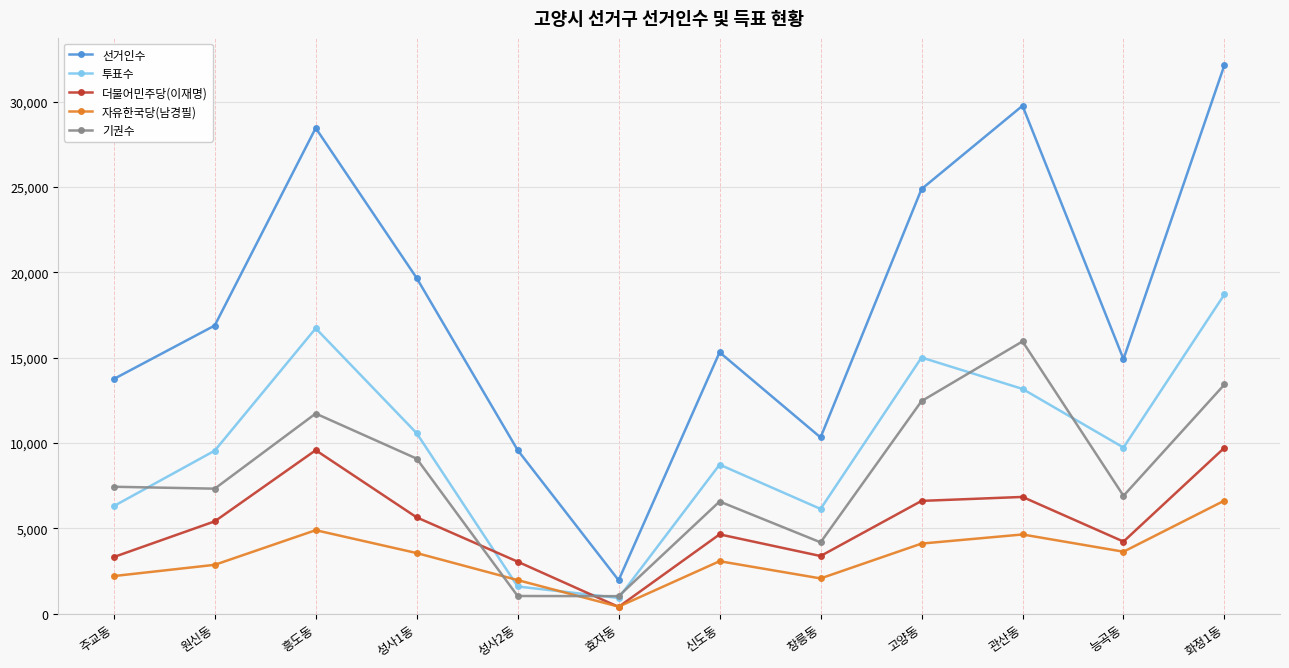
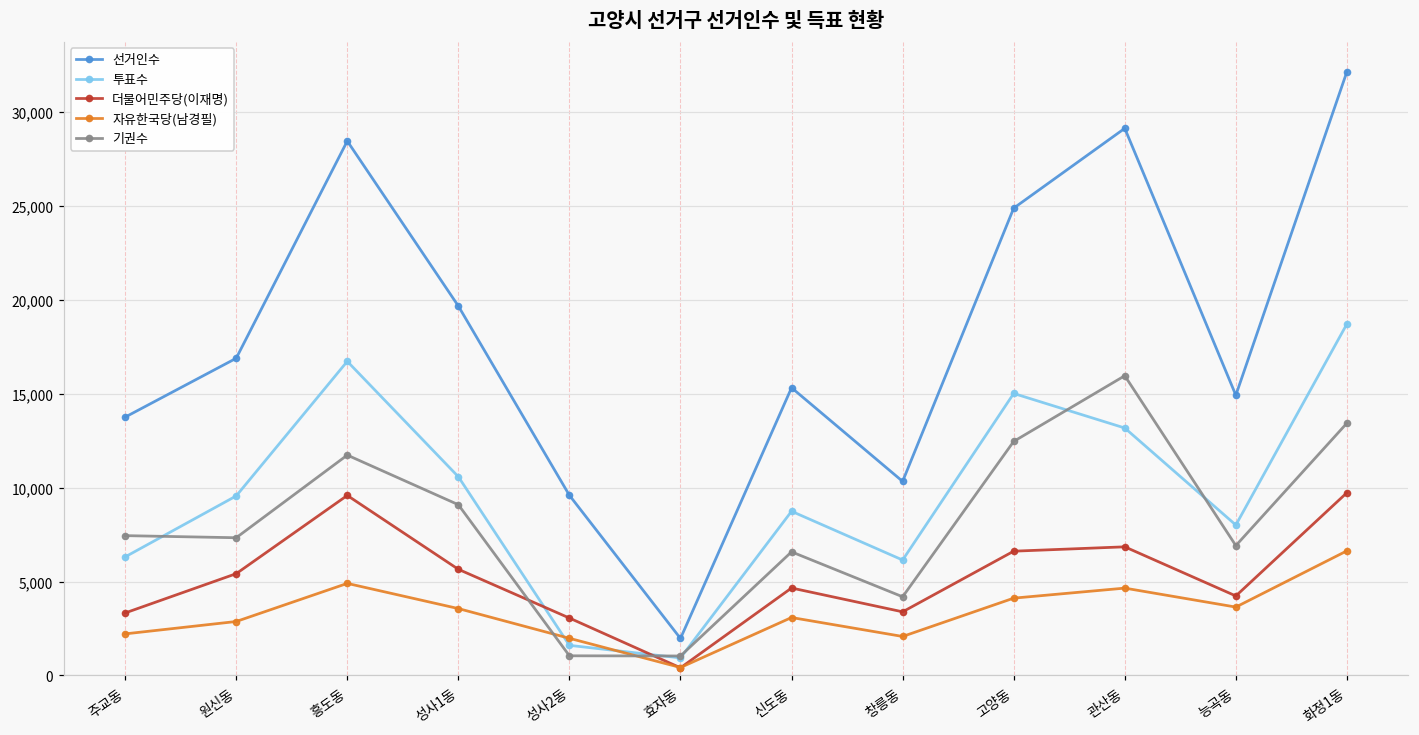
  {
    "선거인수": {
      "주교동": "13,800",
      "원신동": "16,900",
      "흥도동": "28,500",
      "성사1동": "19,700",
      "성사2동": "9,600",
      "효자동": "2,000",
      "신도동": "15,300",
      "창릉동": "10,300",
      "고양동": "24,900",
-     "관산동": "29,800",
+     "관산동": "29,100",
      "능곡동": "14,900",
      "화정1동": "32,200"
    },
    "투표수": {
      "주교동": "6,300",
      "원신동": "9,600",
      "흥도동": "16,700",
      "성사1동": "10,600",
      "성사2동": "1,600",
      "신도동": "8,700",
      "창릉동": "6,100",
      "고양동": "15,000",
      "관산동": "13,200",
-     "능곡동": "9,700",
+     "능곡동": "8,000",
      "화정1동": "18,700"
    },
    "더불어민주당(이재명)": {
      "주교동": "3,300",
      "원신동": "5,400",
      "흥도동": "9,600",
      "성사1동": "5,700",
      "성사2동": "3,100",
      "신도동": "4,700",
      "창릉동": "3,400",
      "고양동": "6,600",
      "관산동": "6,800",
      "능곡동": "4,200",
      "화정1동": "9,700"
    },
    "자유한국당(남경필)": {
      "주교동": "2,200",
      "원신동": "2,900",
      "흥도동": "4,900",
      "성사1동": "3,600",
      "성사2동": "2,000",
      "신도동": "3,100",
      "창릉동": "2,100",
      "고양동": "4,100",
      "관산동": "4,600",
      "능곡동": "3,600",
      "화정1동": "6,600"
    },
    "기권수": {
      "주교동": "7,400",
      "원신동": "7,300",
      "흥도동": "11,700",
      "성사1동": "9,100",
      "성사2동": "1,000",
      "신도동": "6,600",
      "창릉동": "4,200",
      "고양동": "12,500",
      "관산동": "16,000",
      "능곡동": "6,900",
      "화정1동": "13,400"
    }
  }
